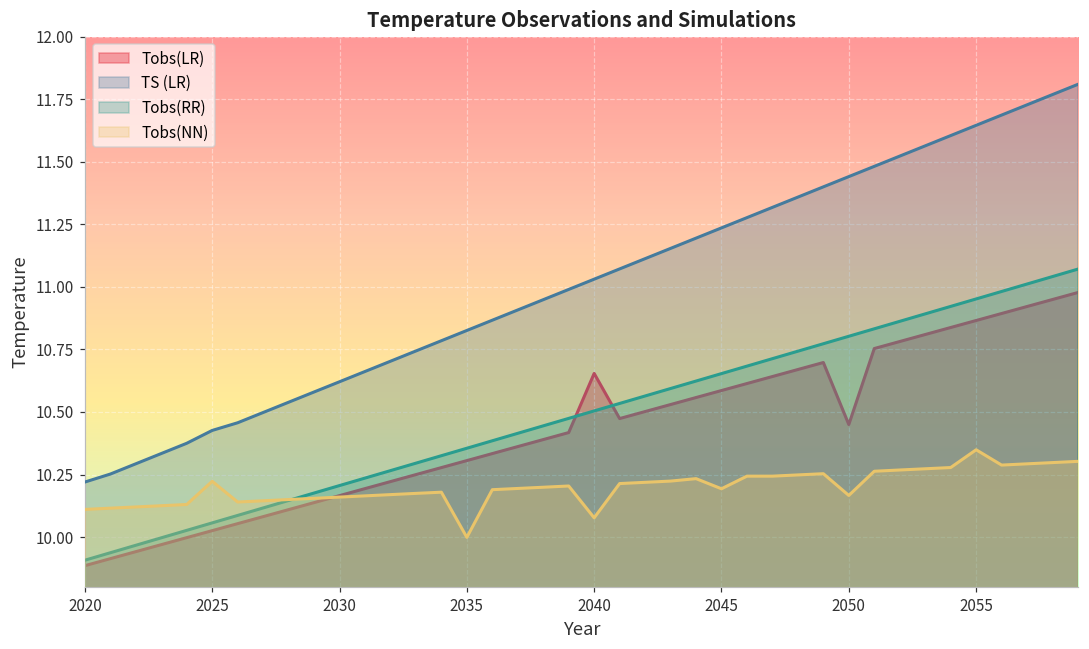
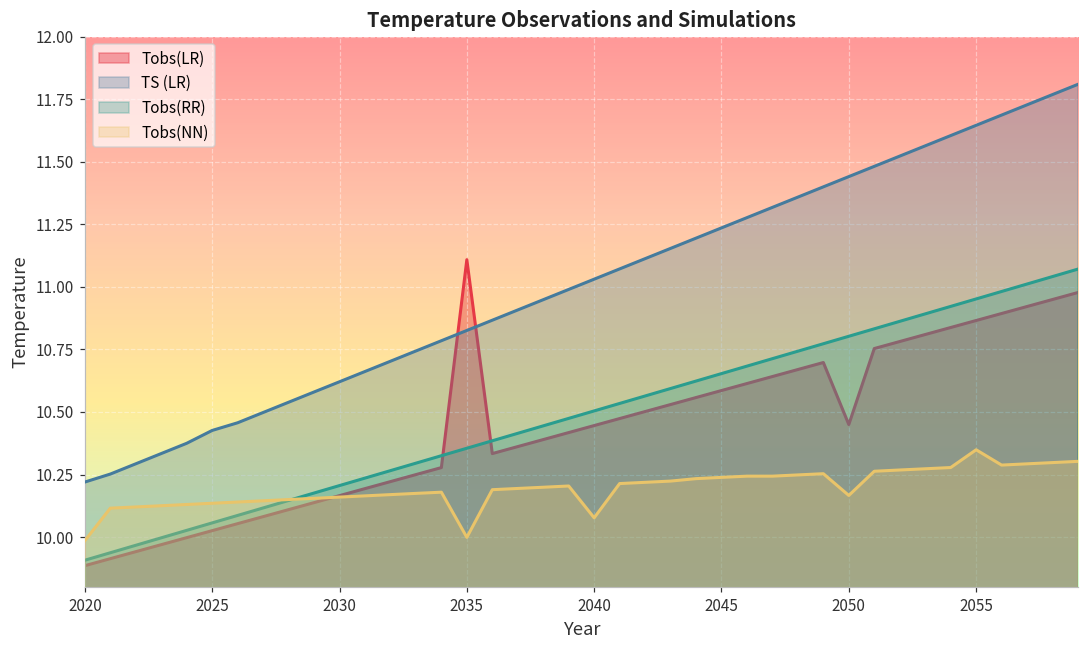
  {
    "Tobs(LR)": {
      "2020": 9.89,
      "2025": 10.03,
-     "2035": 10.31,
-     "2040": 10.65,
+     "2035": 11.11,
+     "2040": 10.45,
      "2045": 10.59,
      "2050": 10.45,
      "2055": 10.87
    },
    "Tobs(NN)": {
-     "2020": 10.11,
-     "2025": 10.22,
+     "2020": 9.99,
+     "2025": 10.14,
      "2035": 10.00,
      "2040": 10.08,
-     "2045": 10.19,
+     "2045": 10.24,
      "2050": 10.17,
      "2055": 10.35
    }
  }
